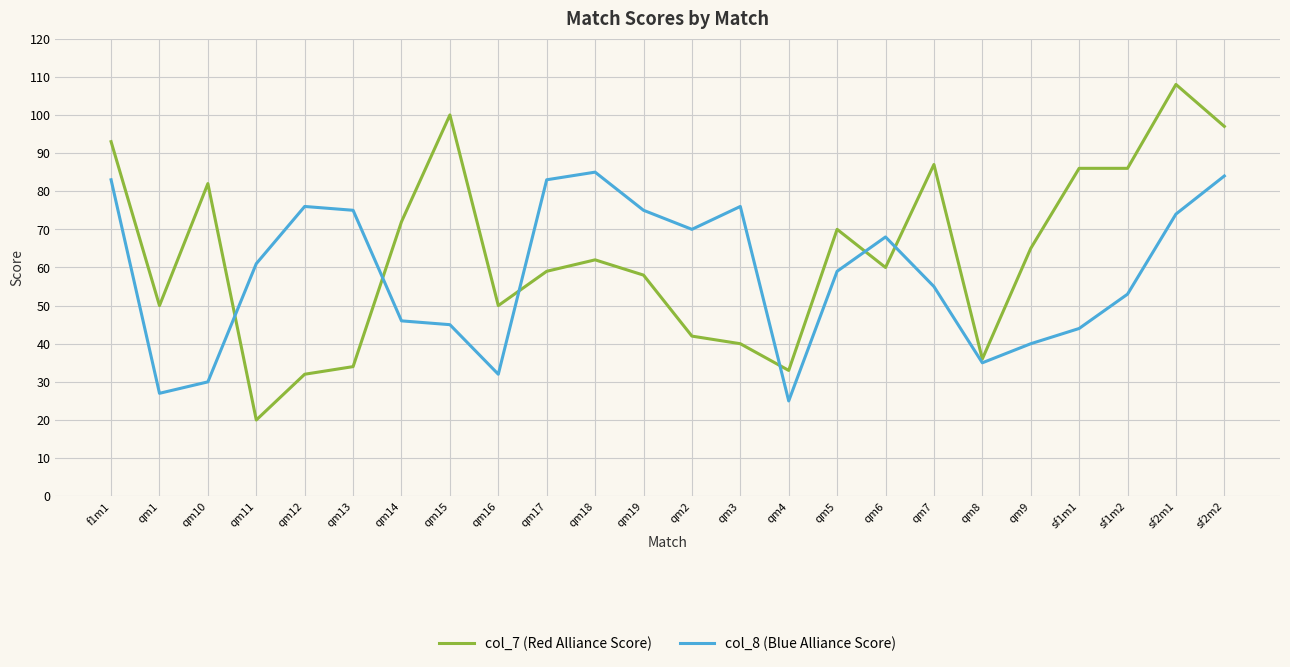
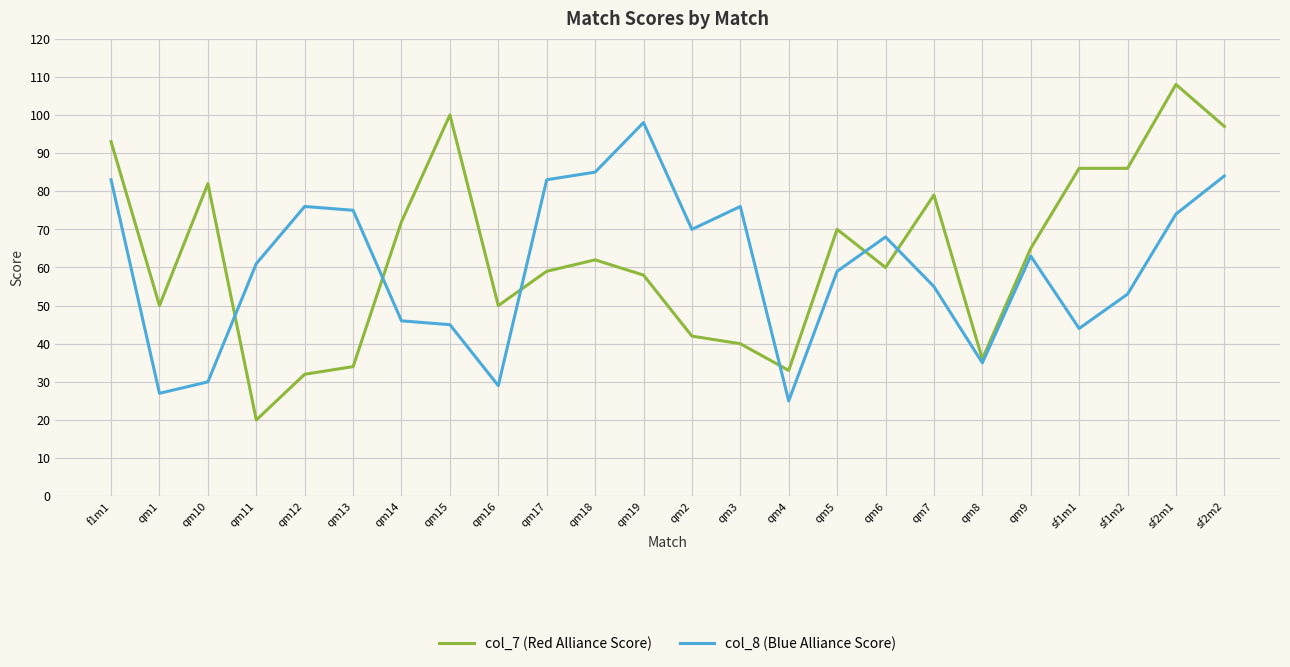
  {
    "col_7 (Red Alliance Score)": {
      "f1m1": 93,
      "qm1": 50,
      "qm10": 82,
      "qm11": 20,
      "qm12": 32,
      "qm13": 34,
      "qm14": 72,
      "qm15": 100,
      "qm16": 50,
      "qm17": 59,
      "qm18": 62,
      "qm19": 58,
      "qm2": 42,
      "qm3": 40,
      "qm4": 33,
      "qm5": 70,
      "qm6": 60,
-     "qm7": 87,
+     "qm7": 79,
      "qm8": 36,
      "qm9": 65,
      "sf1m1": 86,
      "sf1m2": 86,
      "sf2m1": 108,
      "sf2m2": 97
    },
    "col_8 (Blue Alliance Score)": {
      "f1m1": 83,
      "qm1": 27,
      "qm10": 30,
      "qm11": 61,
      "qm12": 76,
      "qm13": 75,
      "qm14": 46,
      "qm15": 45,
-     "qm16": 32,
+     "qm16": 29,
      "qm17": 83,
      "qm18": 85,
-     "qm19": 75,
+     "qm19": 98,
      "qm2": 70,
      "qm3": 76,
      "qm4": 25,
      "qm5": 59,
      "qm6": 68,
      "qm7": 55,
      "qm8": 35,
-     "qm9": 40,
+     "qm9": 63,
      "sf1m1": 44,
      "sf1m2": 53,
      "sf2m1": 74,
      "sf2m2": 84
    }
  }
